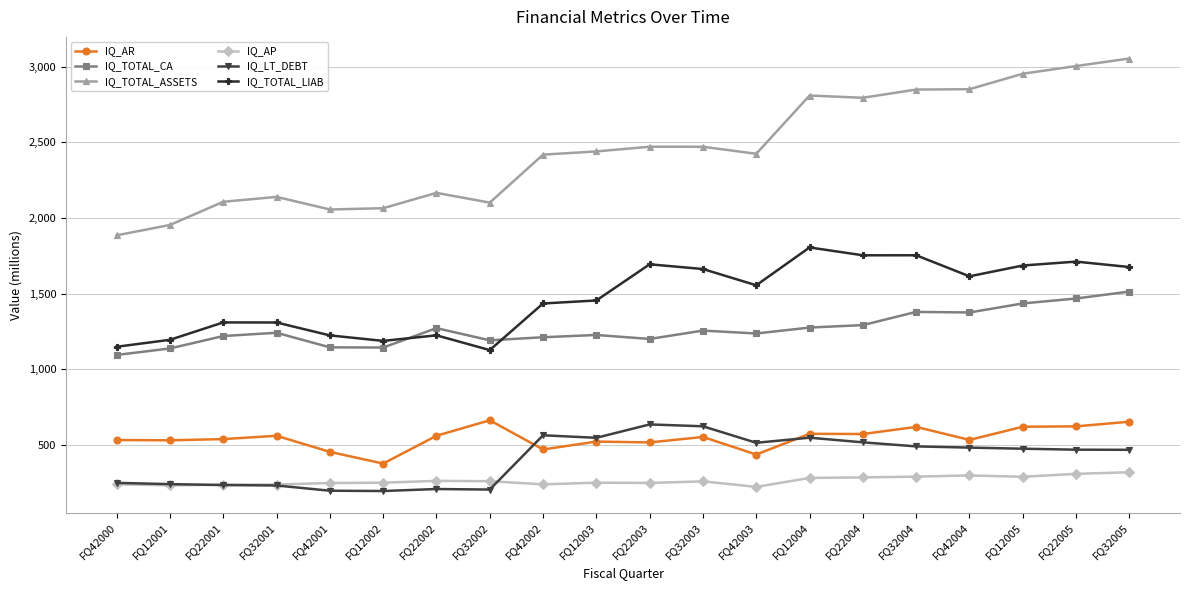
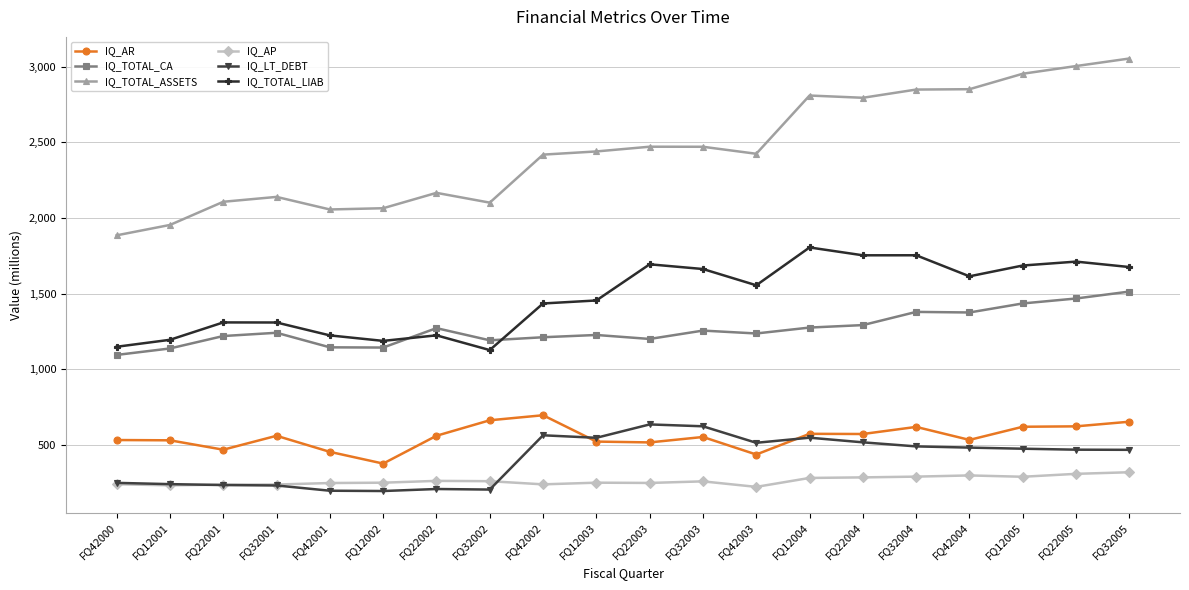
  {
    "IQ_AR": {
      "FQ42000": 530,
      "FQ12001": 530,
-     "FQ22001": 540,
+     "FQ22001": 470,
      "FQ32001": 560,
      "FQ42001": 450,
      "FQ12002": 380,
      "FQ22002": 560,
      "FQ32002": 660,
-     "FQ42002": 470,
+     "FQ42002": 700,
      "FQ12003": 520,
      "FQ22003": 520,
      "FQ32003": 550,
      "FQ42003": 440,
      "FQ12004": 570,
      "FQ22004": 570,
      "FQ32004": 620,
      "FQ42004": 530,
      "FQ12005": 620,
      "FQ22005": 620,
      "FQ32005": 650
    }
  }
